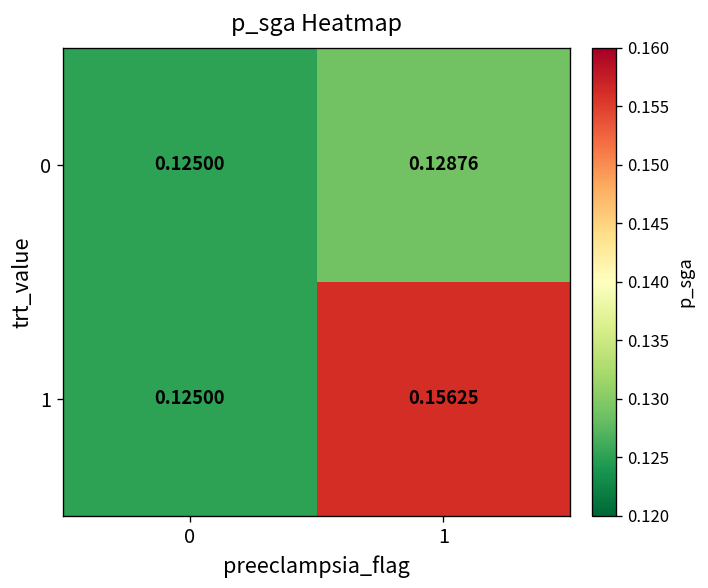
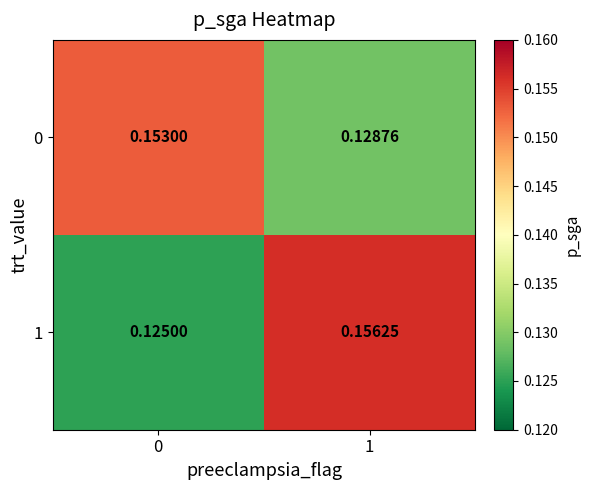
  {
    "0": {
-     "0": 0.12500,
+     "0": 0.15300,
      "1": 0.12876
    },
    "1": {
      "0": 0.12500,
      "1": 0.15625
    }
  }
